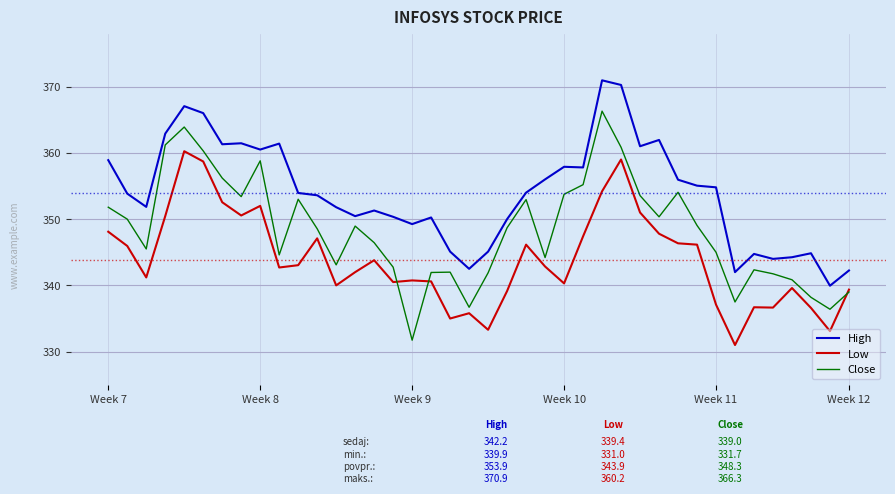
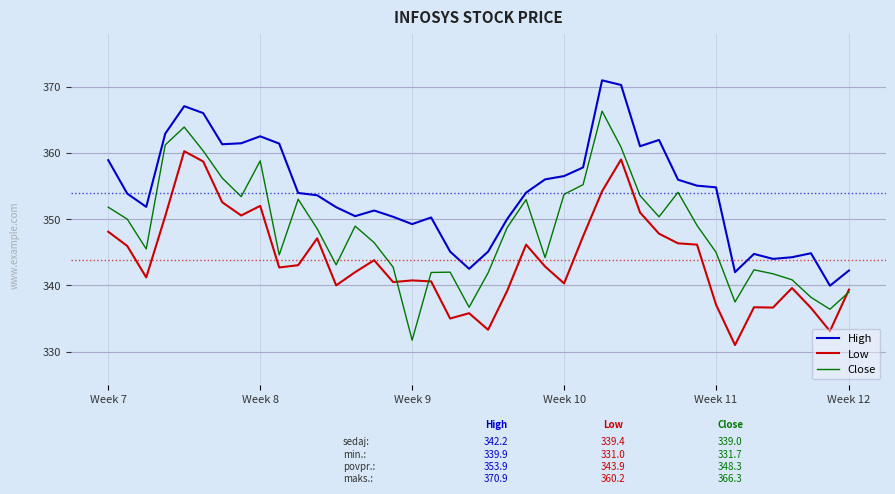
  {
    "High": {
      "Week 7": 359,
-     "Week 8": 361,
+     "Week 8": 363,
      "Week 9": 349,
-     "Week 10": 358,
+     "Week 10": 357,
      "Week 11": 355,
      "Week 12": 342
    },
    "Low": {
      "Week 7": 348,
      "Week 8": 352,
      "Week 9": 341,
      "Week 10": 340,
      "Week 11": 337
    },
    "Close": {
      "Week 7": 352,
      "Week 8": 359,
      "Week 9": 332,
      "Week 10": 354,
      "Week 11": 345
    }
  }
